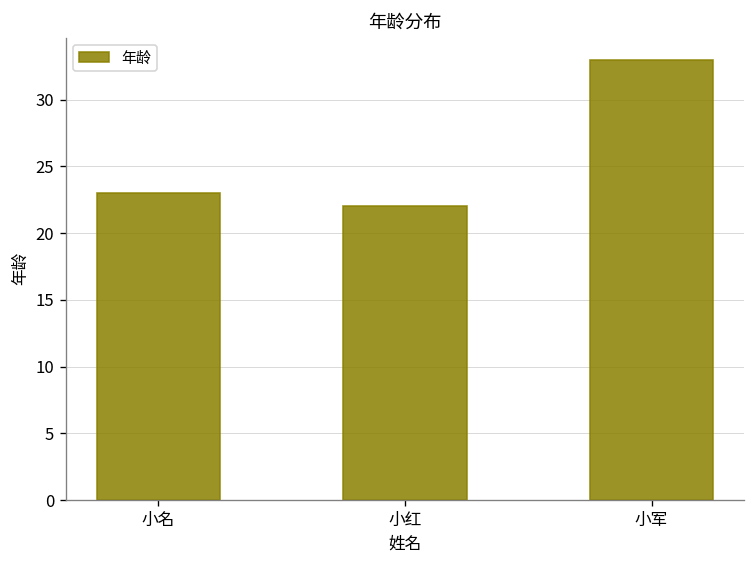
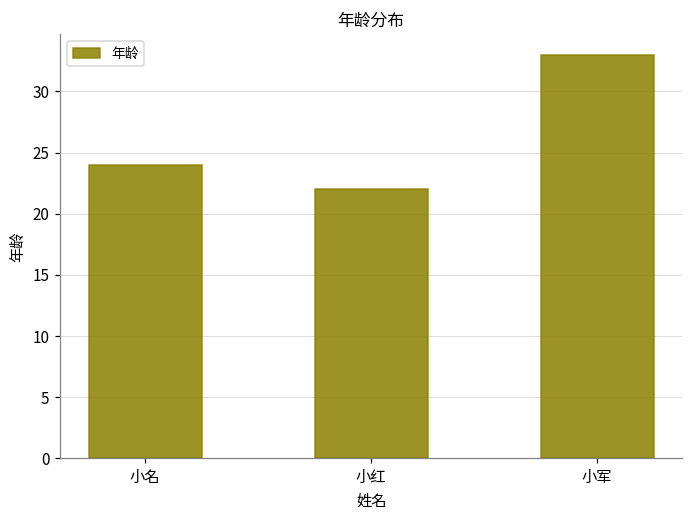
  {
-   "小名": 23,
+   "小名": 24,
    "小红": 22,
    "小军": 33
  }
